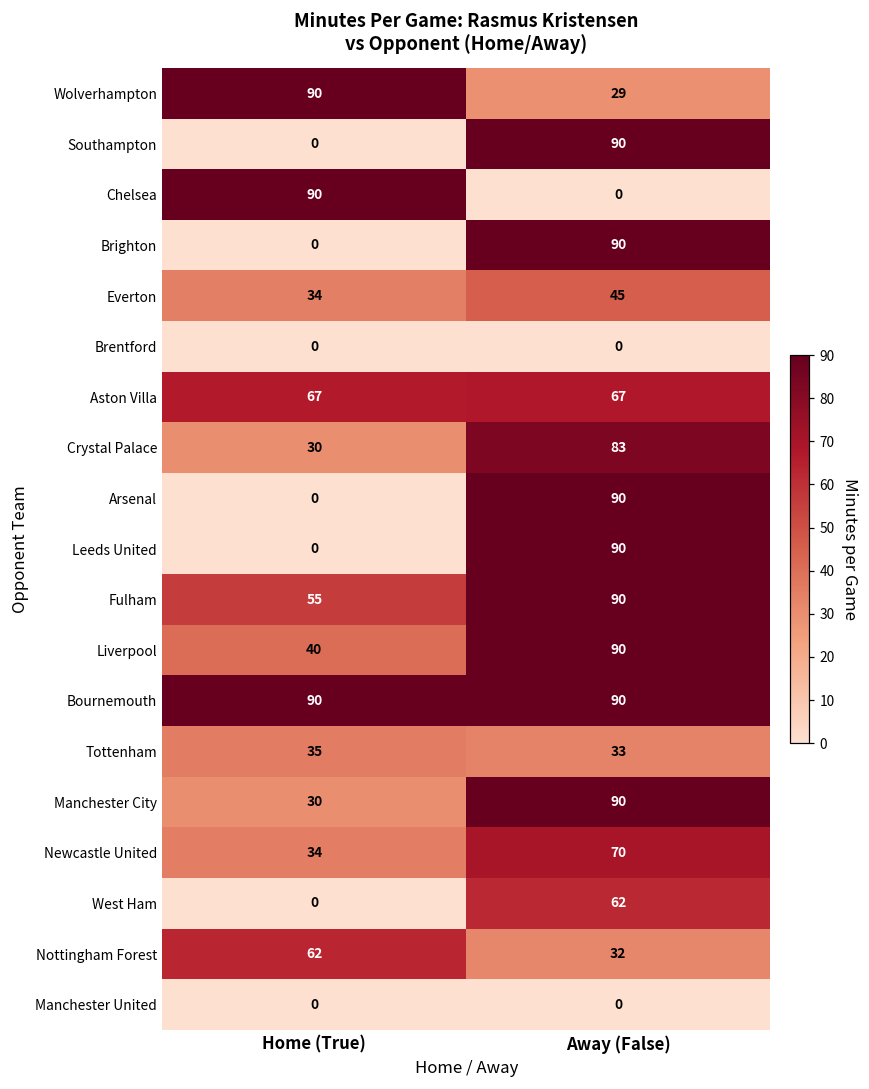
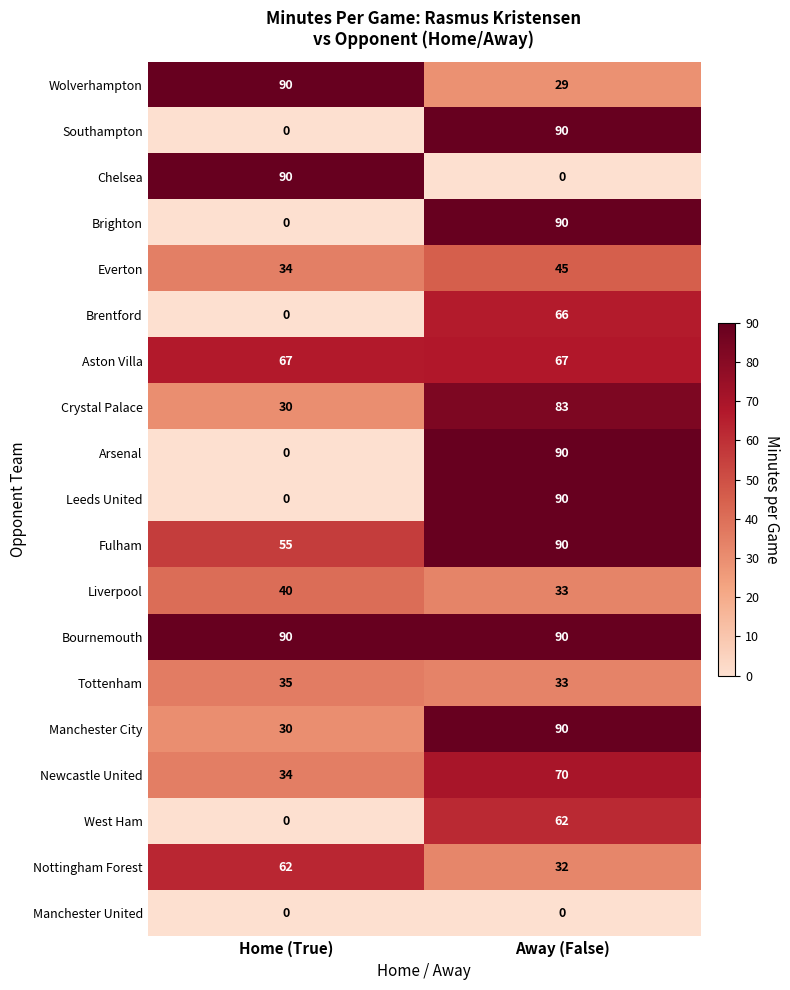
  {
    "Wolverhampton": {
      "Home (True)": 90,
      "Away (False)": 29
    },
    "Southampton": {
      "Home (True)": 0,
      "Away (False)": 90
    },
    "Chelsea": {
      "Home (True)": 90,
      "Away (False)": 0
    },
    "Brighton": {
      "Home (True)": 0,
      "Away (False)": 90
    },
    "Everton": {
      "Home (True)": 34,
      "Away (False)": 45
    },
    "Brentford": {
      "Home (True)": 0,
-     "Away (False)": 0
+     "Away (False)": 66
    },
    "Aston Villa": {
      "Home (True)": 67,
      "Away (False)": 67
    },
    "Crystal Palace": {
      "Home (True)": 30,
      "Away (False)": 83
    },
    "Arsenal": {
      "Home (True)": 0,
      "Away (False)": 90
    },
    "Leeds United": {
      "Home (True)": 0,
      "Away (False)": 90
    },
    "Fulham": {
      "Home (True)": 55,
      "Away (False)": 90
    },
    "Liverpool": {
      "Home (True)": 40,
-     "Away (False)": 90
+     "Away (False)": 33
    },
    "Bournemouth": {
      "Home (True)": 90,
      "Away (False)": 90
    },
    "Tottenham": {
      "Home (True)": 35,
      "Away (False)": 33
    },
    "Manchester City": {
      "Home (True)": 30,
      "Away (False)": 90
    },
    "Newcastle United": {
      "Home (True)": 34,
      "Away (False)": 70
    },
    "West Ham": {
      "Home (True)": 0,
      "Away (False)": 62
    },
    "Nottingham Forest": {
      "Home (True)": 62,
      "Away (False)": 32
    },
    "Manchester United": {
      "Home (True)": 0,
      "Away (False)": 0
    }
  }
